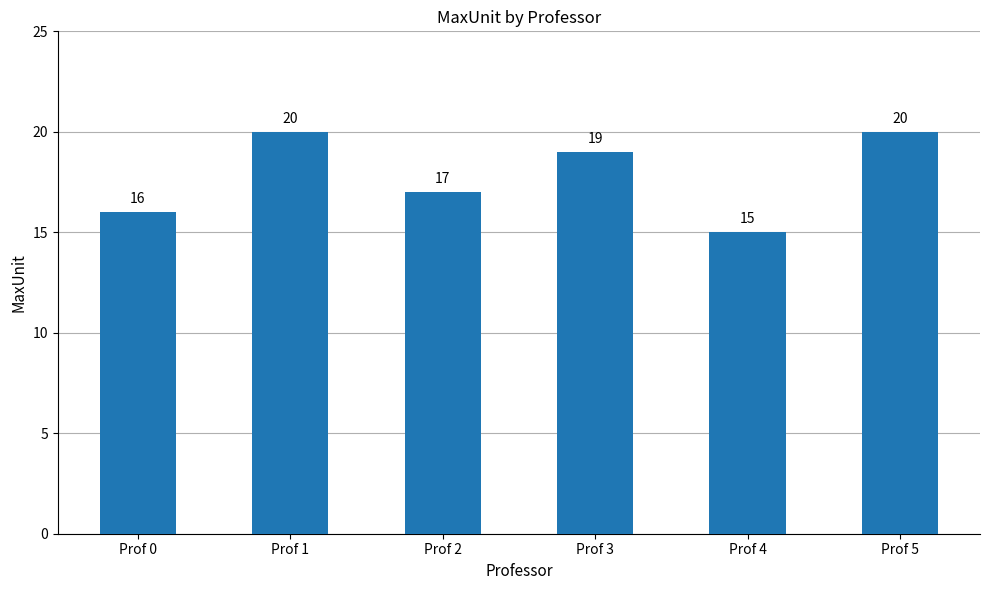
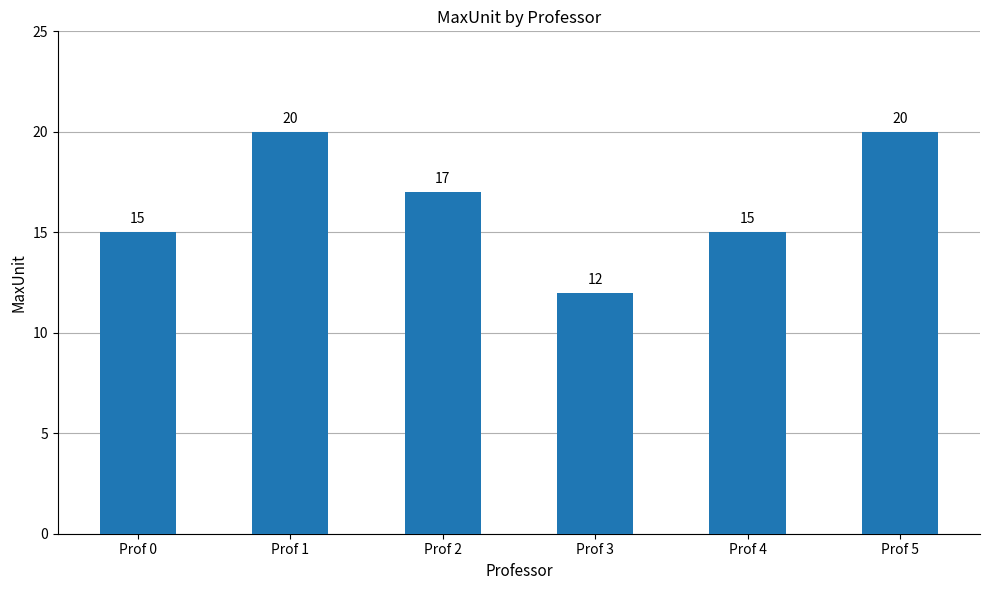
  {
-   "Prof 0": 16,
+   "Prof 0": 15,
    "Prof 1": 20,
    "Prof 2": 17,
-   "Prof 3": 19,
+   "Prof 3": 12,
    "Prof 4": 15,
    "Prof 5": 20
  }
